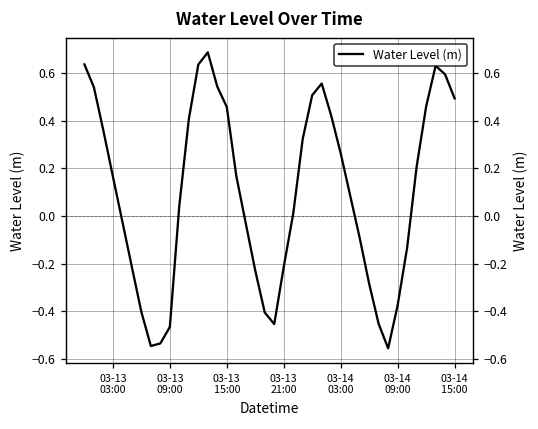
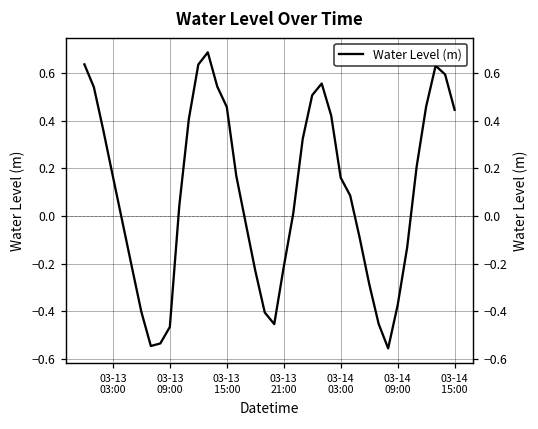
  {
    "03-13 03:00": 0.17,
    "03-13 09:00": -0.47,
    "03-13 15:00": 0.46,
    "03-13 21:00": -0.21,
-   "03-14 03:00": 0.26,
+   "03-14 03:00": 0.16,
    "03-14 09:00": -0.38,
-   "03-14 15:00": 0.50
+   "03-14 15:00": 0.45
  }
